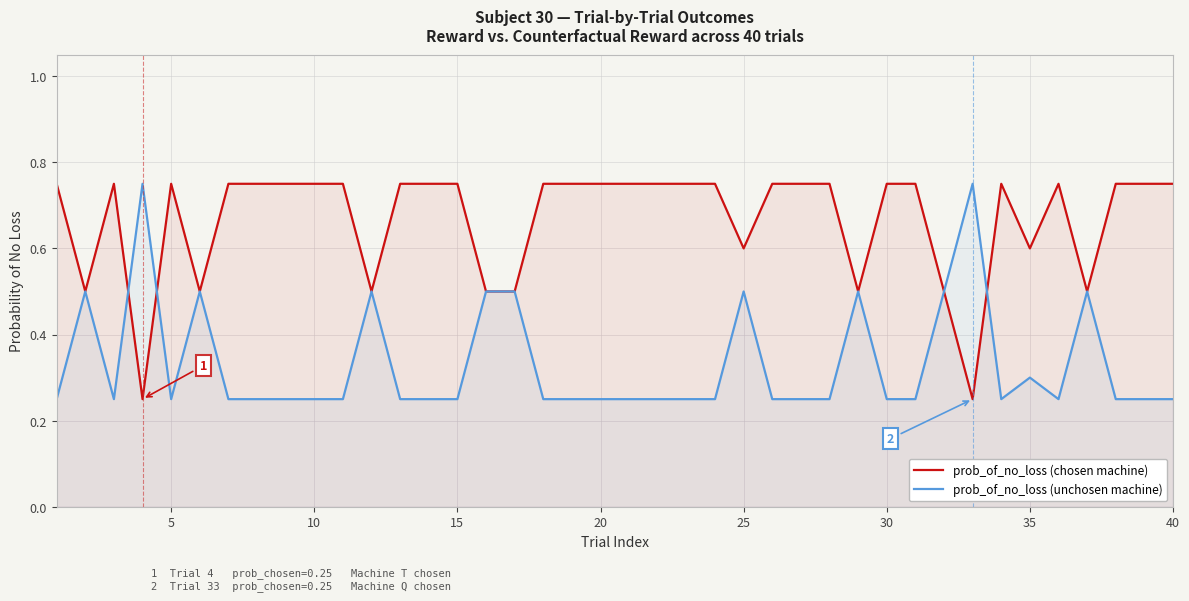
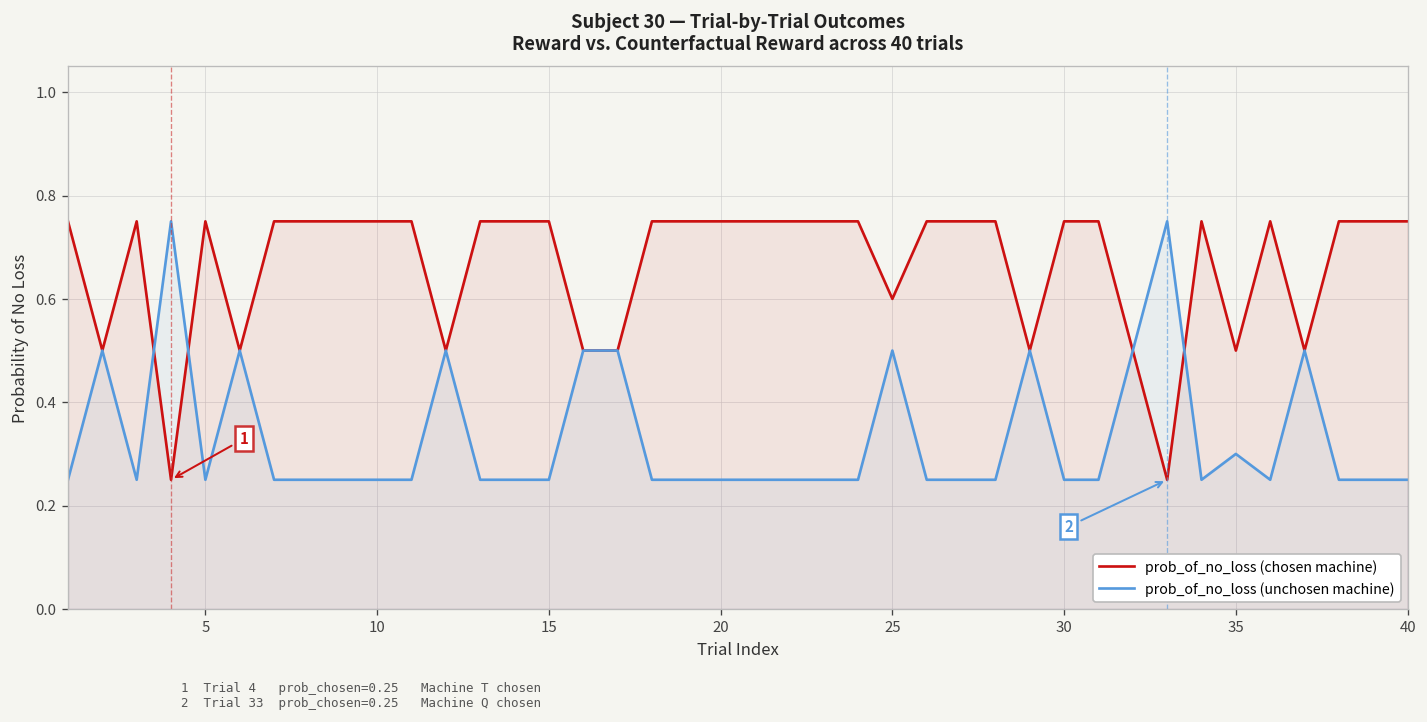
  {
    "prob_of_no_loss (chosen machine)": {
      "5": 0.75,
      "10": 0.75,
      "15": 0.75,
      "20": 0.75,
      "25": 0.6,
      "30": 0.75,
-     "35": 0.6,
+     "35": 0.5,
      "40": 0.75
    },
    "prob_of_no_loss (unchosen machine)": {
      "10": 0.25,
      "15": 0.25,
      "20": 0.25,
      "25": 0.5,
      "35": 0.3,
      "40": 0.25
    }
  }
